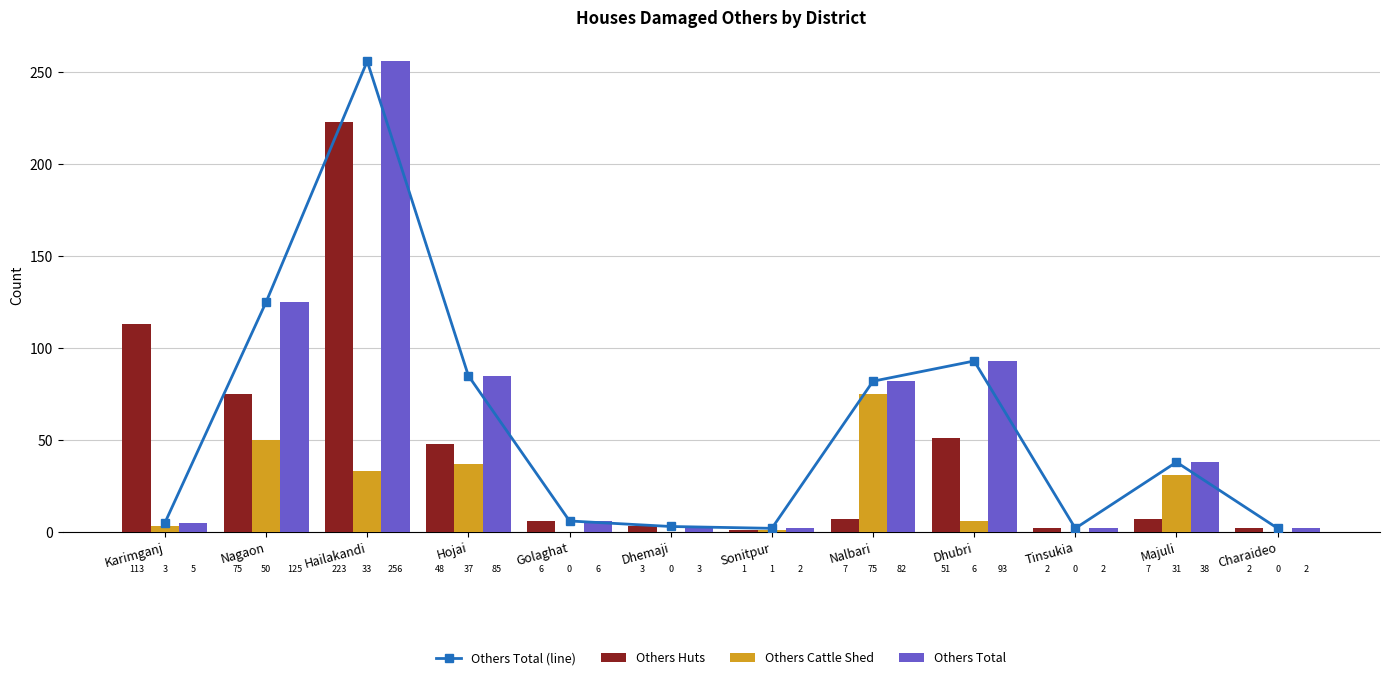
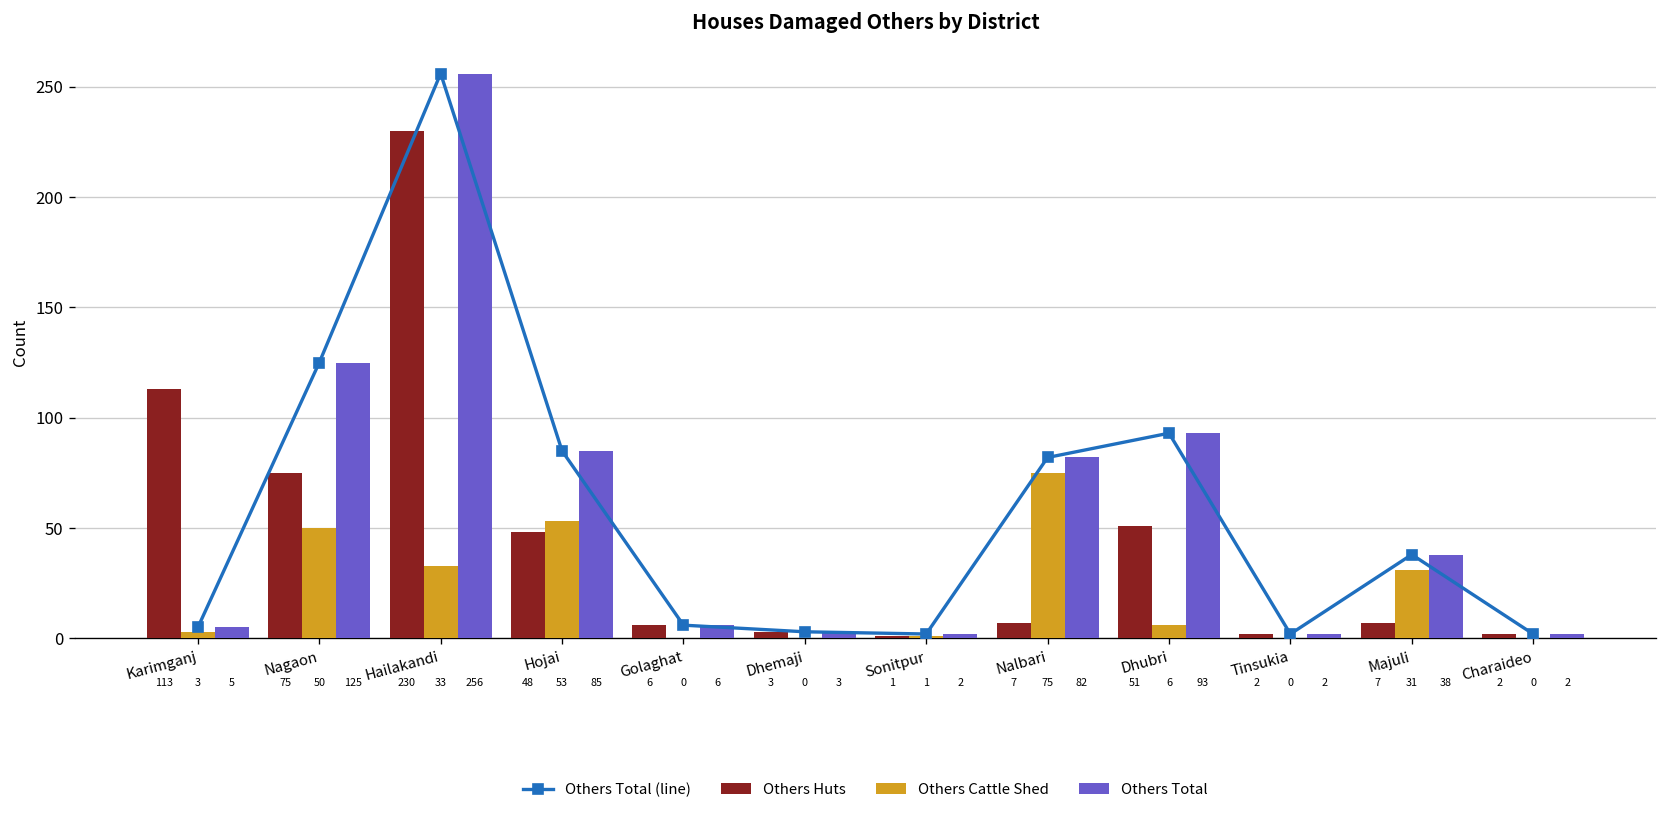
  {
    "Others Total (line)": {
      "Karimganj": 5,
      "Nagaon": 125,
      "Hailakandi": 256,
      "Hojai": 85,
      "Golaghat": 6,
      "Dhemaji": 3,
      "Sonitpur": 2,
      "Nalbari": 82,
      "Dhubri": 93,
      "Tinsukia": 2,
      "Majuli": 38,
      "Charaideo": 2
    },
    "Others Huts": {
-     "Hailakandi": 223
+     "Hailakandi": 230
    },
    "Others Cattle Shed": {
-     "Hojai": 37
+     "Hojai": 53
    },
    "Others Total": {
      "Karimganj": 5,
      "Nagaon": 125,
      "Hailakandi": 256,
      "Hojai": 85,
      "Golaghat": 6,
      "Dhemaji": 3,
      "Sonitpur": 2,
      "Nalbari": 82,
      "Dhubri": 93,
      "Tinsukia": 2,
      "Majuli": 38,
      "Charaideo": 2
    }
  }
